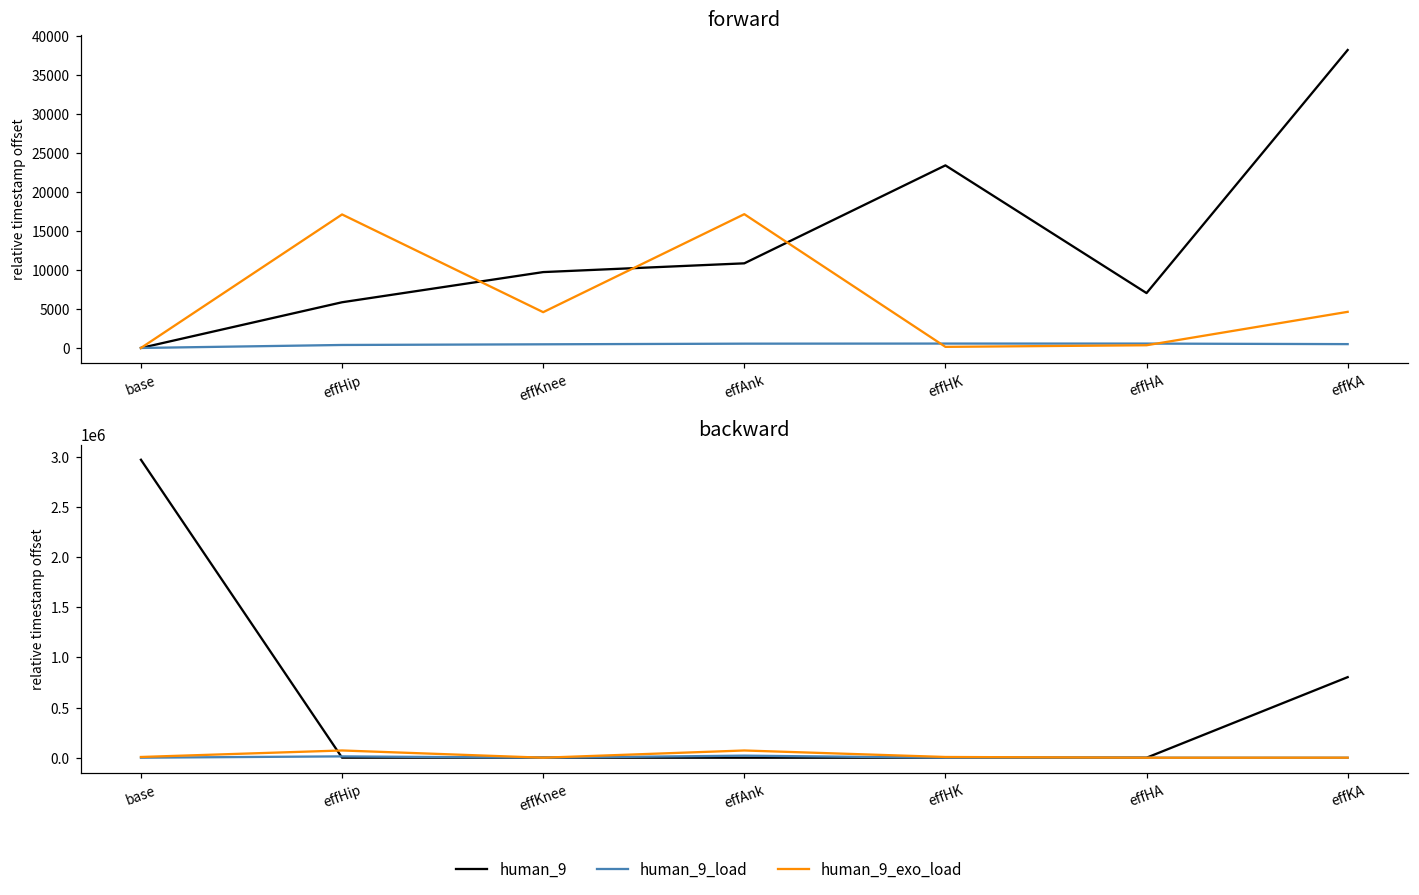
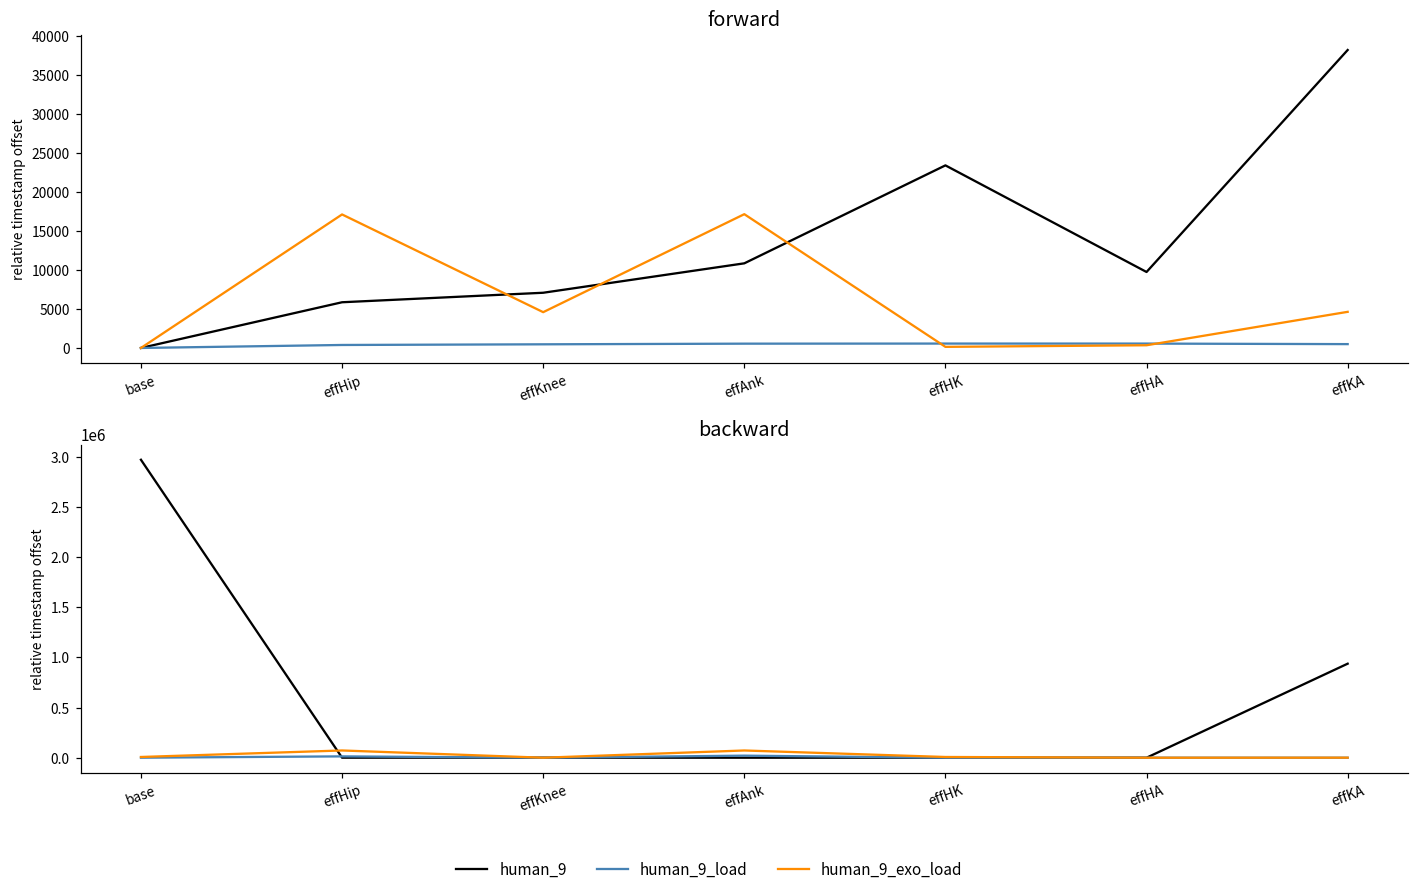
  {
    "forward": {
      "human_9": {
        "effHip": 6000,
-       "effKnee": 10000,
+       "effKnee": 7000,
        "effAnk": 11000,
        "effHK": 23000,
-       "effHA": 7000,
+       "effHA": 10000,
        "effKA": 38000
      },
      "human_9_load": {
        "effHip": 0,
        "effKnee": 0,
        "effAnk": 1000,
        "effHK": 1000,
        "effKA": 0
      },
      "human_9_exo_load": {
        "effHip": 17000,
        "effKnee": 5000,
        "effAnk": 17000,
        "effHK": 0,
        "effKA": 5000
      }
    },
    "backward": {
      "human_9": {
        "base": 3000000,
-       "effKA": 800000
+       "effKA": 900000
      },
      "human_9_exo_load": {
        "effHip": 100000,
        "effAnk": 100000
      }
    }
  }
